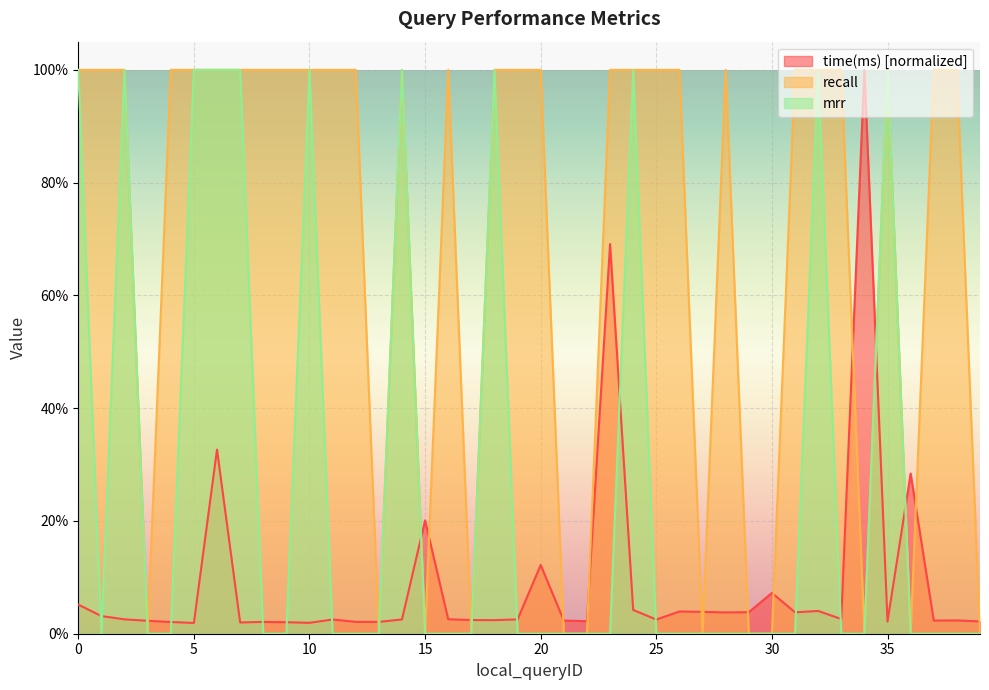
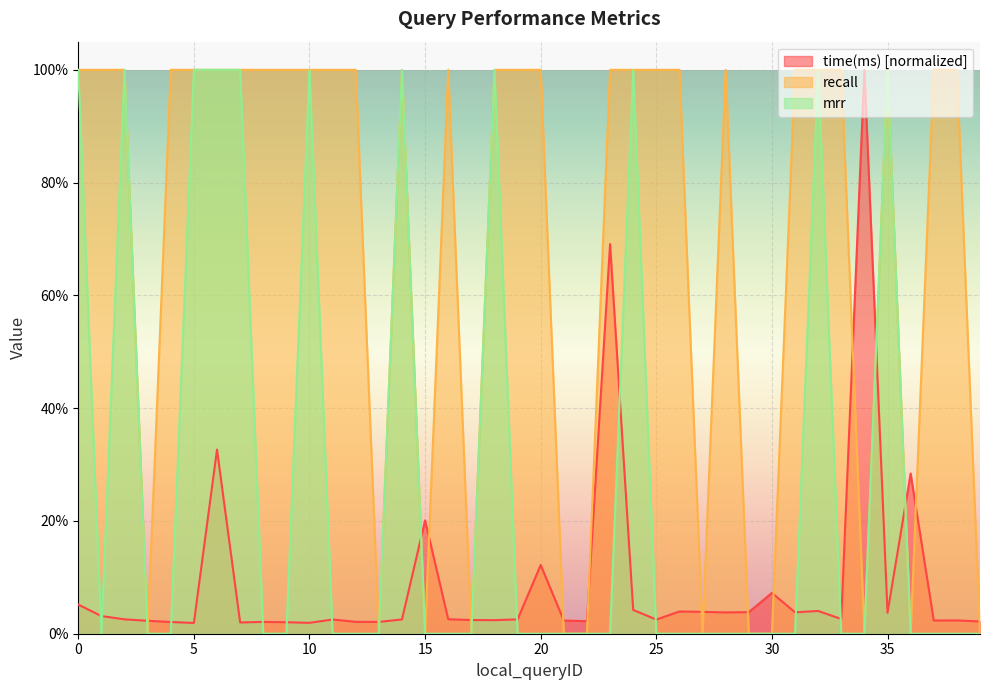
  {
    "time(ms) [normalized]": {
      "0": "5%",
      "5": "2%",
      "10": "2%",
      "15": "20%",
      "20": "12%",
      "25": "3%",
      "30": "7%",
-     "35": "2%"
+     "35": "4%"
    },
    "recall": {
      "20": "100%",
      "25": "100%"
    },
    "mrr": {
      "20": "0%",
      "25": "0%"
    }
  }
